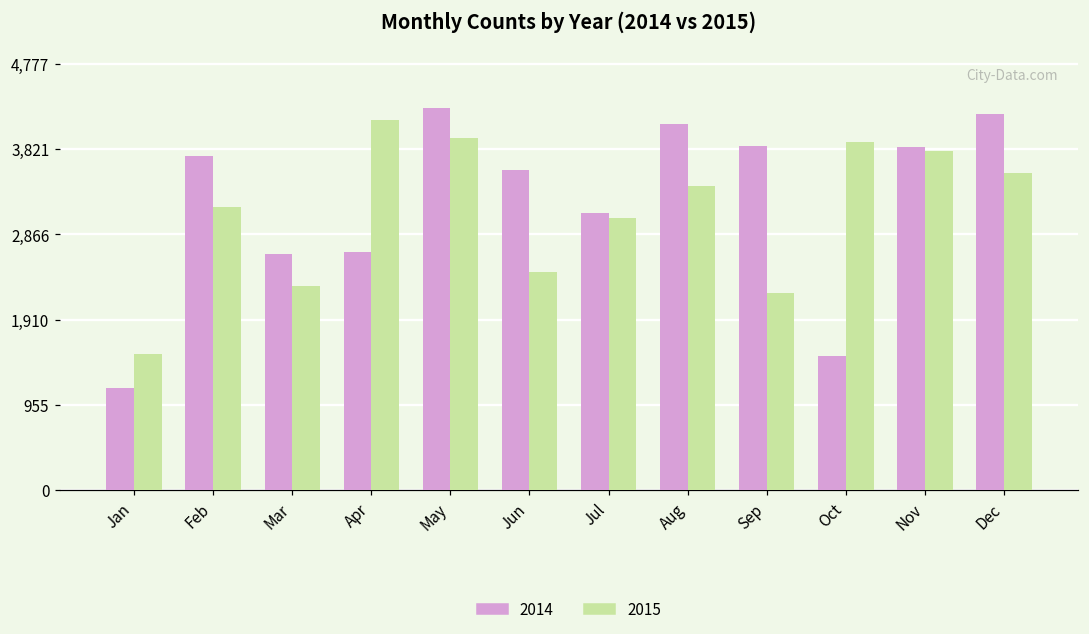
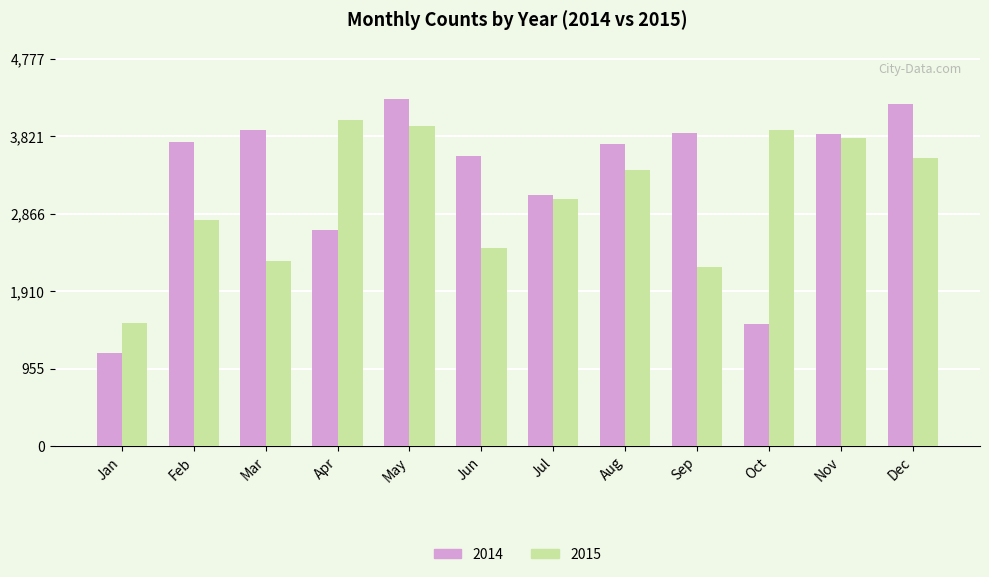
  {
    "2014": {
      "Jan": "1,100",
      "Feb": "3,700",
-     "Mar": "2,600",
+     "Mar": "3,900",
      "Apr": "2,700",
      "May": "4,300",
      "Jun": "3,600",
      "Jul": "3,100",
-     "Aug": "4,100",
+     "Aug": "3,700",
      "Sep": "3,900",
      "Oct": "1,500",
      "Nov": "3,800",
      "Dec": "4,200"
    },
    "2015": {
      "Jan": "1,500",
-     "Feb": "3,200",
+     "Feb": "2,800",
      "Mar": "2,300",
-     "Apr": "4,100",
+     "Apr": "4,000",
      "May": "3,900",
      "Jun": "2,400",
      "Jul": "3,100",
      "Aug": "3,400",
      "Sep": "2,200",
      "Oct": "3,900",
      "Nov": "3,800",
      "Dec": "3,600"
    }
  }
